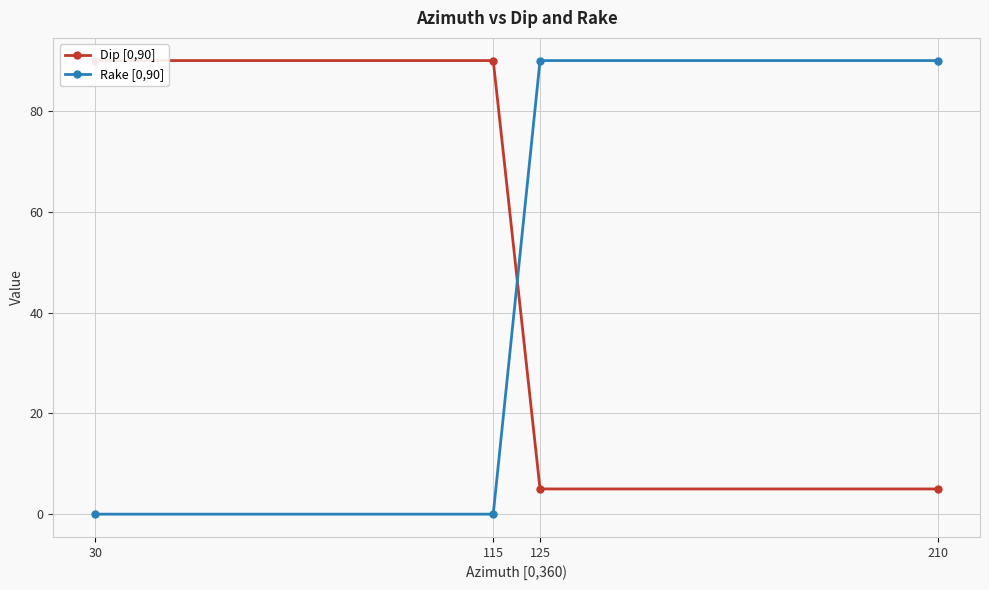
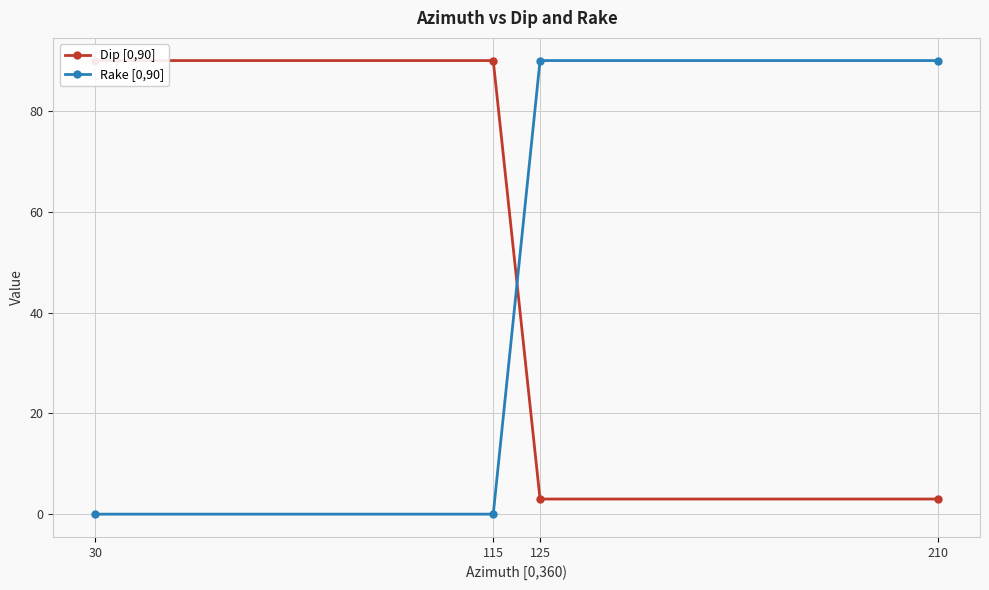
  {
    "Dip [0,90]": {
      "115": 90,
-     "125": 5,
-     "210": 5
+     "125": 3,
+     "210": 3
    },
    "Rake [0,90]": {
      "30": 0,
      "115": 0,
      "125": 90,
      "210": 90
    }
  }
